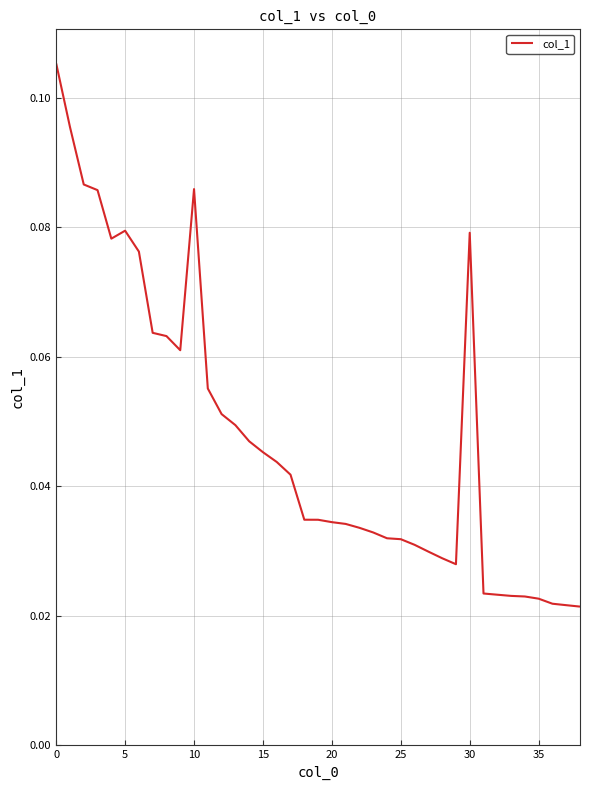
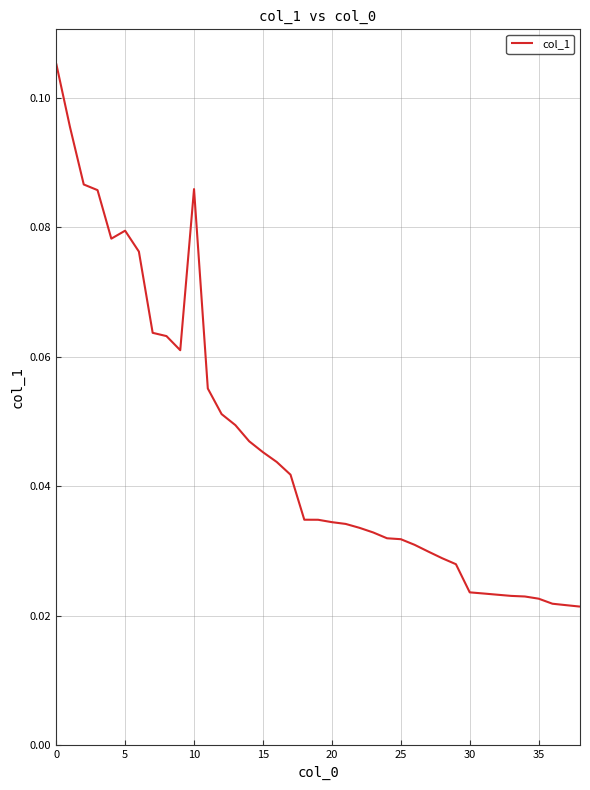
  {
    "0": 0.105,
    "5": 0.079,
    "10": 0.086,
    "15": 0.045,
    "20": 0.034,
    "25": 0.032,
-   "30": 0.079,
+   "30": 0.024,
    "35": 0.023
  }
